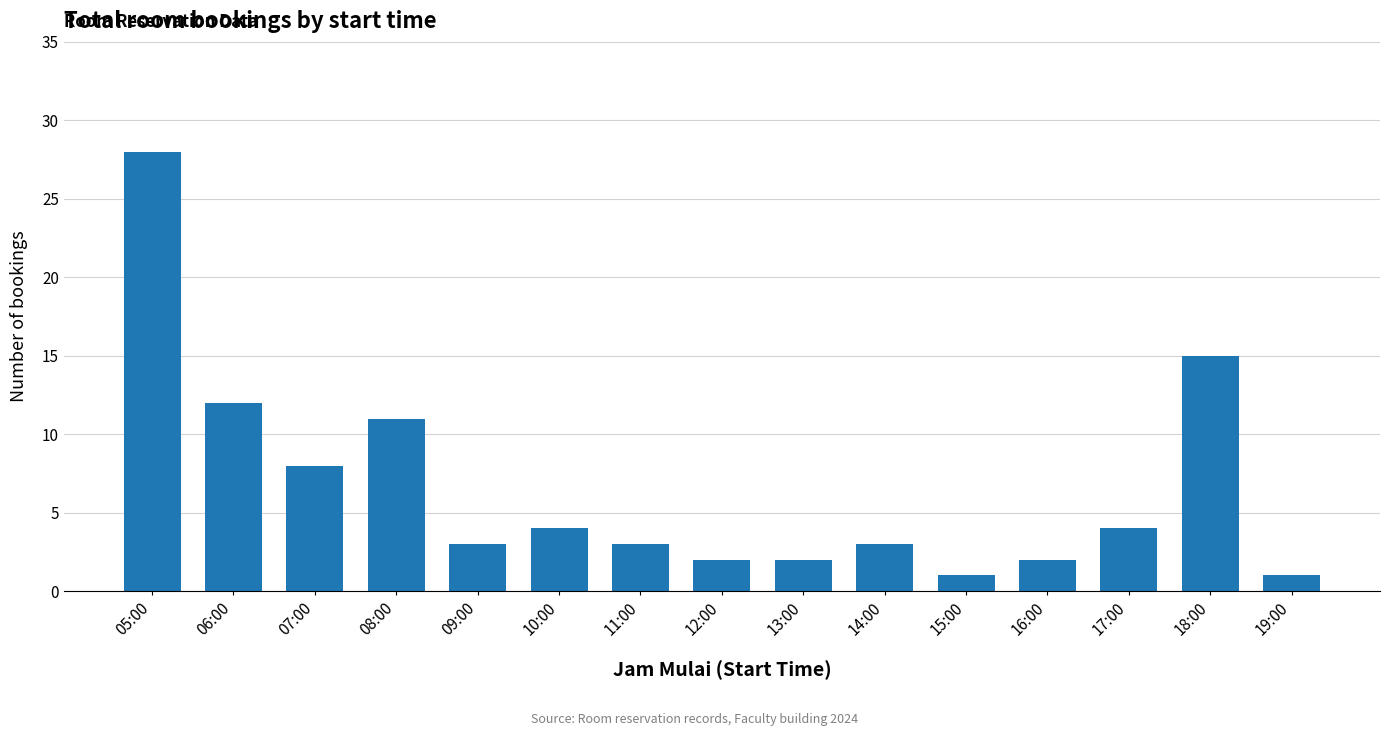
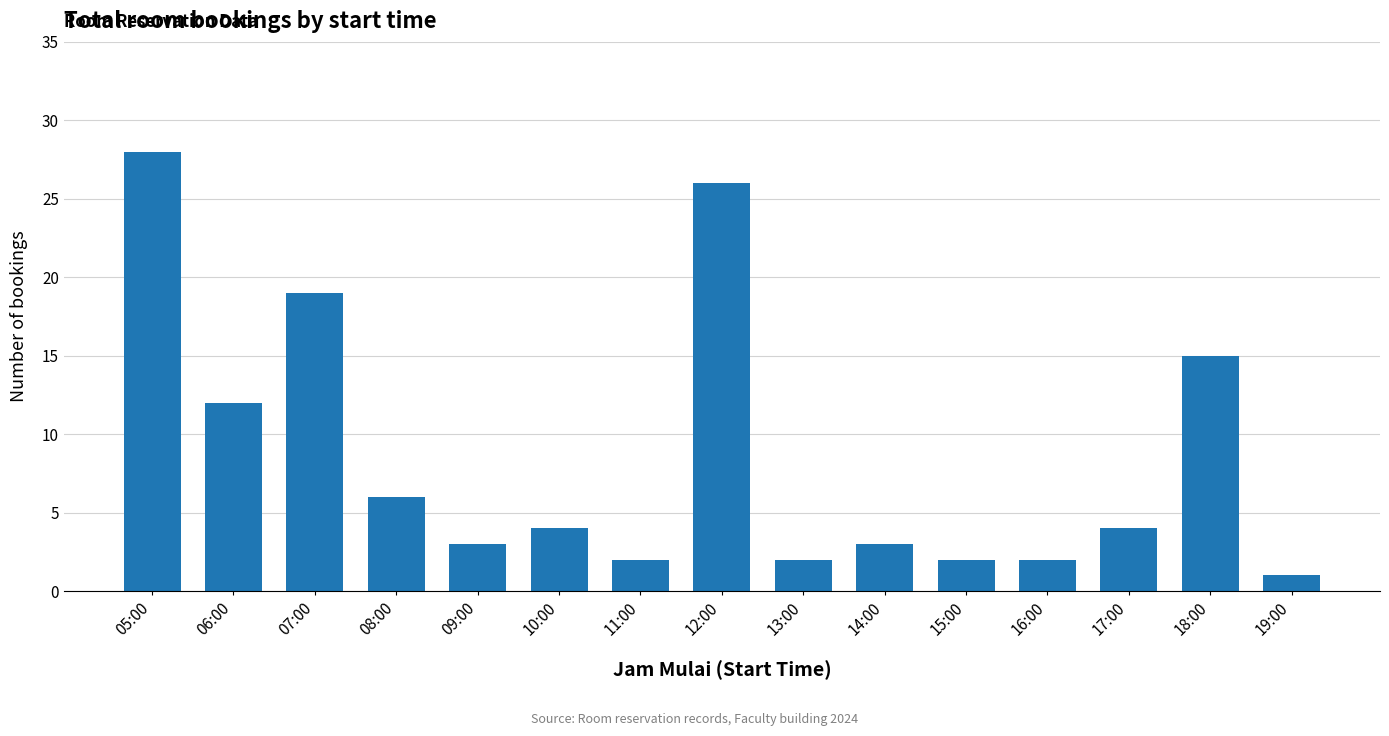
  {
    "05:00": 28,
    "06:00": 12,
-   "07:00": 8,
-   "08:00": 11,
+   "07:00": 19,
+   "08:00": 6,
    "09:00": 3,
    "10:00": 4,
-   "11:00": 3,
-   "12:00": 2,
+   "11:00": 2,
+   "12:00": 26,
    "13:00": 2,
    "14:00": 3,
-   "15:00": 1,
+   "15:00": 2,
    "16:00": 2,
    "17:00": 4,
    "18:00": 15,
    "19:00": 1
  }
